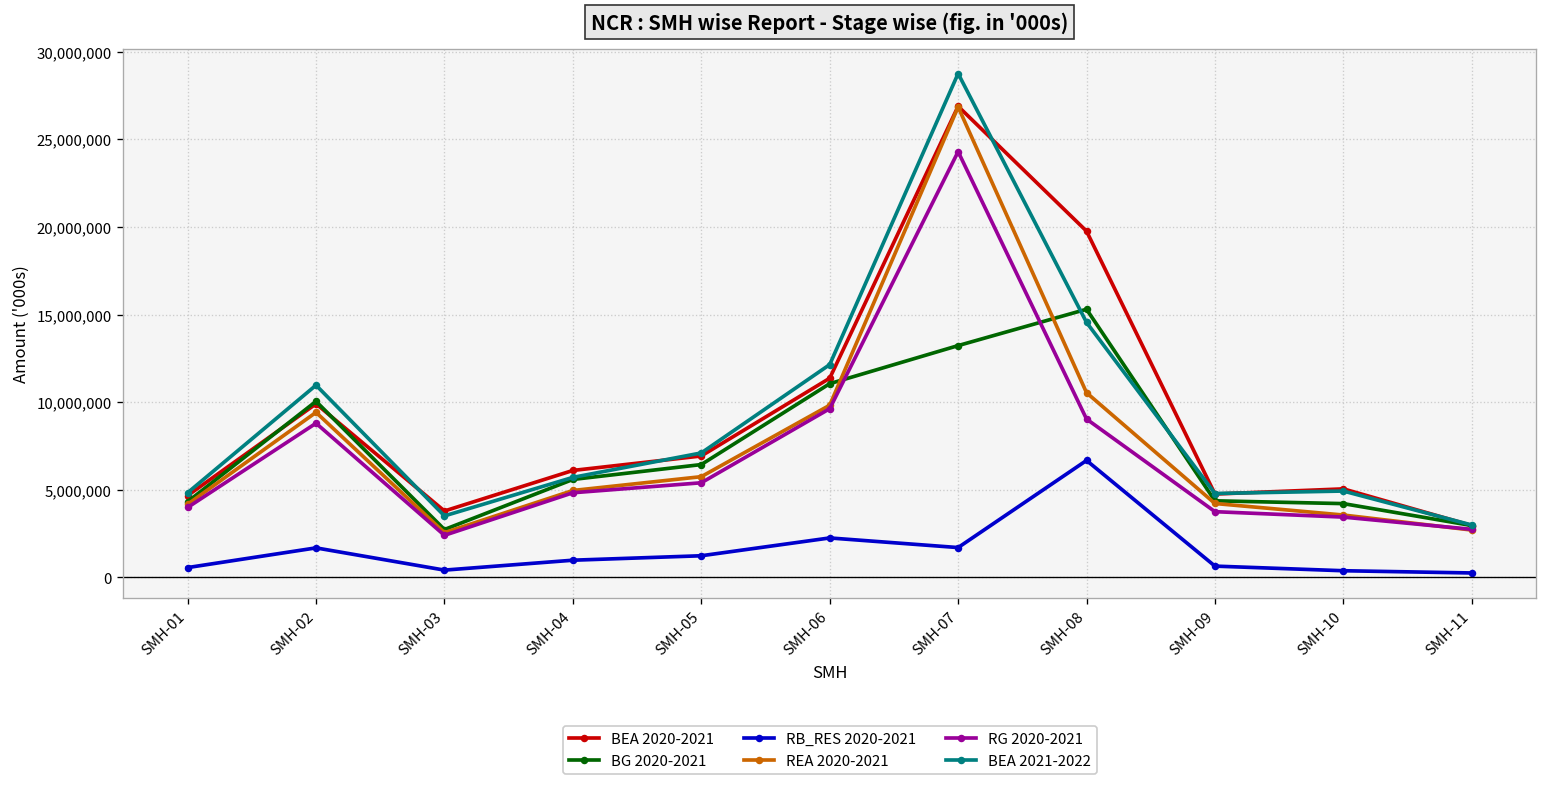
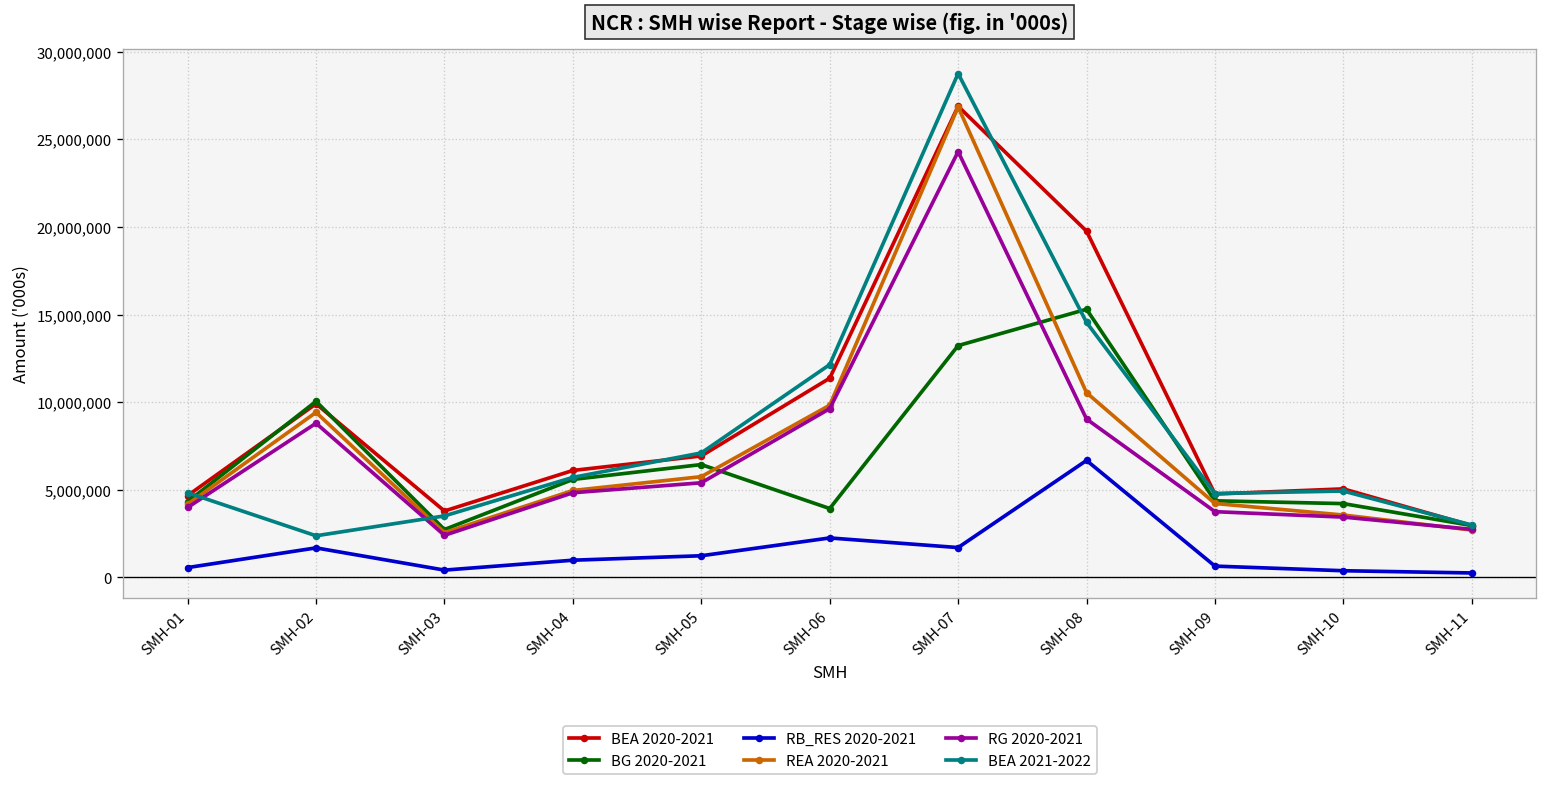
  {
    "BEA 2020-2021": {
      "SMH-03": "3,800,000",
      "SMH-04": "6,100,000",
      "SMH-06": "11,400,000",
      "SMH-08": "19,800,000"
    },
    "BG 2020-2021": {
      "SMH-03": "2,700,000",
      "SMH-05": "6,400,000",
-     "SMH-06": "11,100,000",
+     "SMH-06": "3,900,000",
      "SMH-07": "13,200,000",
      "SMH-08": "15,300,000",
      "SMH-10": "4,200,000"
    },
    "RB_RES 2020-2021": {
      "SMH-01": "500,000",
      "SMH-02": "1,700,000",
      "SMH-03": "400,000",
      "SMH-04": "1,000,000",
      "SMH-05": "1,200,000",
      "SMH-06": "2,200,000",
      "SMH-07": "1,700,000",
      "SMH-08": "6,700,000",
      "SMH-09": "600,000",
      "SMH-10": "400,000",
      "SMH-11": "200,000"
    },
    "REA 2020-2021": {
      "SMH-02": "9,400,000",
      "SMH-05": "5,700,000",
      "SMH-06": "9,800,000",
      "SMH-08": "10,500,000"
    },
    "RG 2020-2021": {
      "SMH-01": "4,000,000",
      "SMH-02": "8,800,000",
      "SMH-05": "5,400,000",
      "SMH-06": "9,600,000",
      "SMH-07": "24,300,000",
      "SMH-08": "9,000,000",
      "SMH-09": "3,700,000"
    },
    "BEA 2021-2022": {
-     "SMH-02": "11,000,000",
+     "SMH-02": "2,400,000",
      "SMH-03": "3,500,000",
      "SMH-06": "12,100,000",
      "SMH-07": "28,800,000",
      "SMH-08": "14,500,000"
    }
  }
